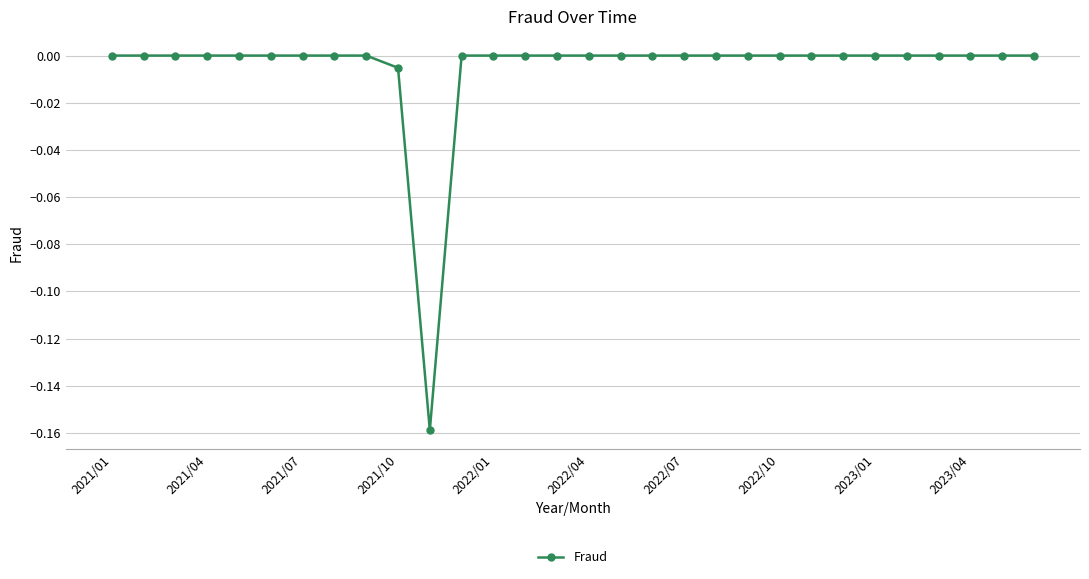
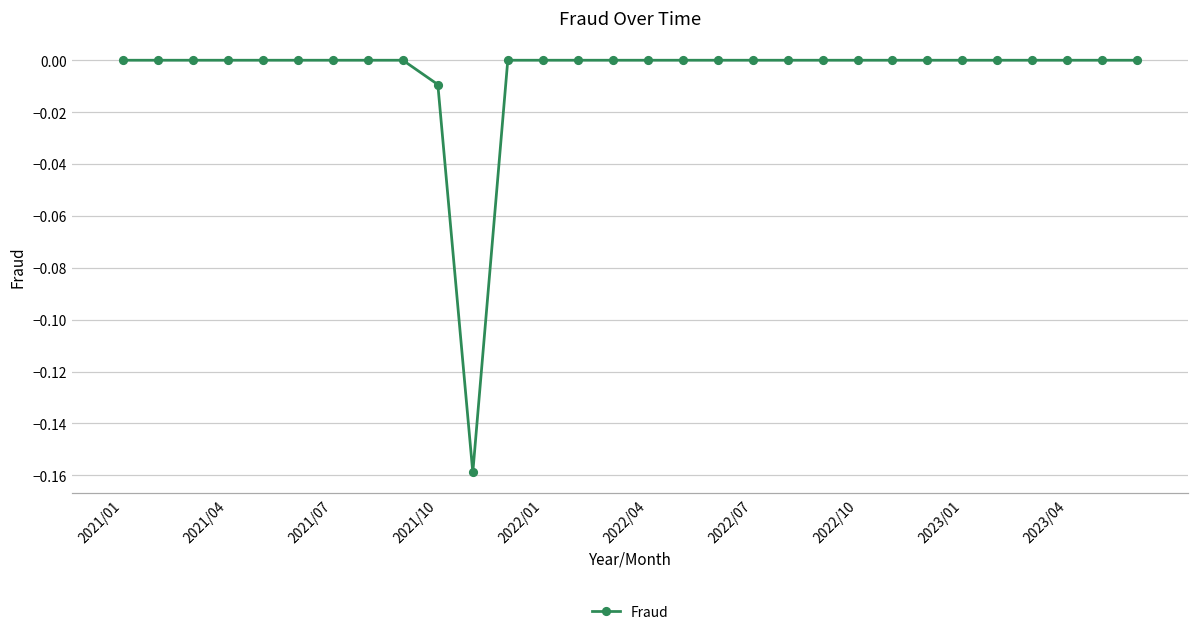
  {
    "2021/01": 0.000,
    "2021/04": 0.000,
    "2021/07": 0.000,
-   "2021/10": -0.005,
+   "2021/10": -0.009,
    "2022/01": 0.000,
    "2022/04": 0.000,
    "2022/07": 0.000,
    "2022/10": 0.000,
    "2023/01": 0.000,
    "2023/04": 0.000
  }
